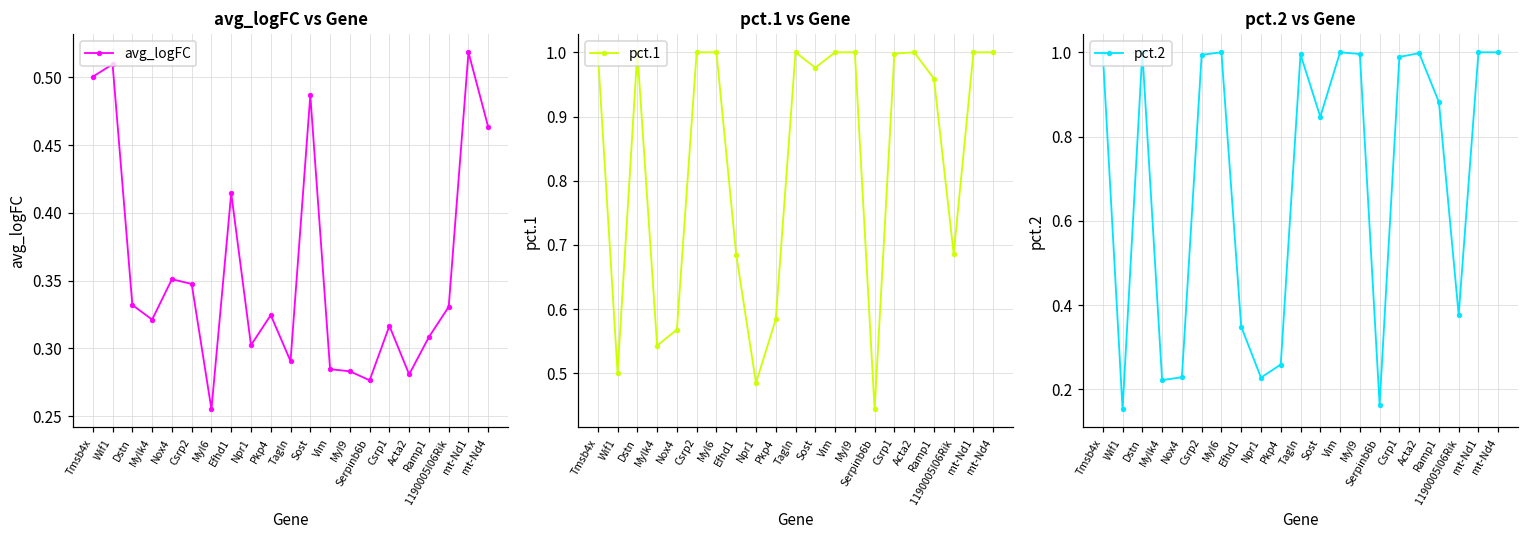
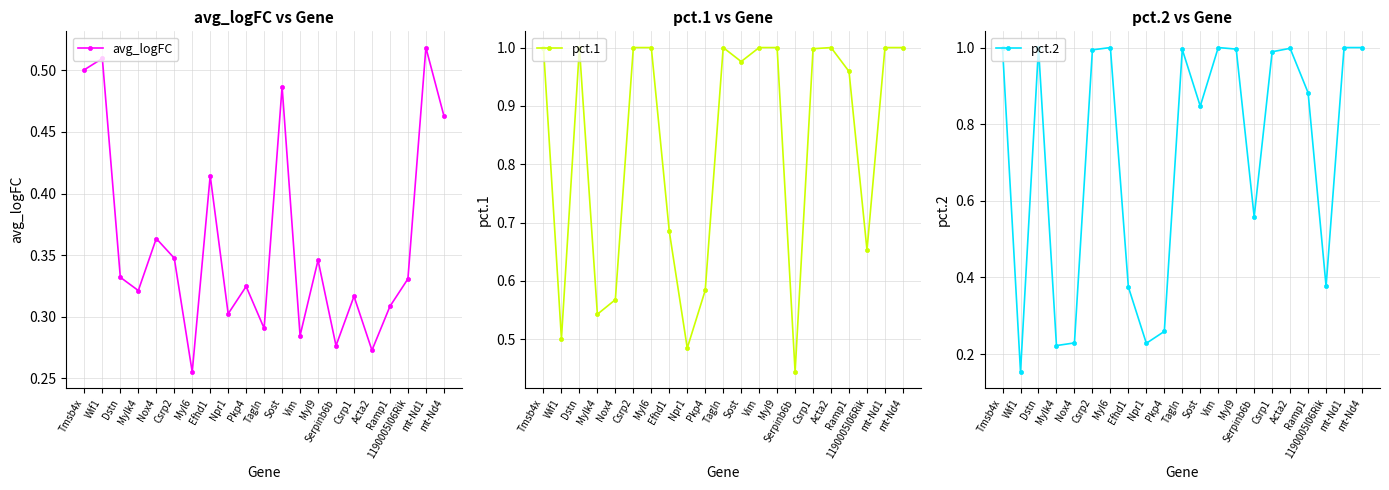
  {
    "avg_logFC vs Gene": {
      "Tmsb4x": 0.501,
      "Dstn": 0.332,
      "Mylk4": 0.321,
-     "Nox4": 0.351,
+     "Nox4": 0.363,
      "Csrp2": 0.348,
      "Myl6": 0.255,
      "Efhd1": 0.415,
      "Npr1": 0.302,
      "Pkp4": 0.325,
      "Tagln": 0.291,
      "Sost": 0.487,
      "Vim": 0.285,
-     "Myl9": 0.283,
+     "Myl9": 0.346,
      "Serpinb6b": 0.276,
      "Csrp1": 0.317,
-     "Acta2": 0.281,
+     "Acta2": 0.273,
      "Ramp1": 0.308,
      "1190005I06Rik": 0.331,
      "mt-Nd1": 0.519,
      "mt-Nd4": 0.463
    },
    "pct.1 vs Gene": {
      "Wif1": 0.50,
      "Mylk4": 0.54,
      "Nox4": 0.57,
      "Csrp2": 1.00,
      "Myl6": 1.00,
      "Efhd1": 0.69,
      "Npr1": 0.49,
      "Pkp4": 0.58,
      "Tagln": 1.00,
      "Sost": 0.98,
      "Vim": 1.00,
      "Myl9": 1.00,
      "Serpinb6b": 0.44,
      "Csrp1": 1.00,
      "Acta2": 1.00,
      "Ramp1": 0.96,
-     "1190005I06Rik": 0.69,
+     "1190005I06Rik": 0.65,
      "mt-Nd1": 1.00,
      "mt-Nd4": 1.00
    },
    "pct.2 vs Gene": {
      "Wif1": 0.15,
      "Mylk4": 0.22,
      "Nox4": 0.23,
      "Csrp2": 0.99,
      "Myl6": 1.00,
-     "Efhd1": 0.35,
+     "Efhd1": 0.38,
      "Npr1": 0.23,
      "Pkp4": 0.26,
      "Tagln": 1.00,
      "Sost": 0.85,
      "Vim": 1.00,
      "Myl9": 1.00,
-     "Serpinb6b": 0.16,
+     "Serpinb6b": 0.56,
      "Csrp1": 0.99,
      "Acta2": 1.00,
      "Ramp1": 0.88,
      "1190005I06Rik": 0.38,
      "mt-Nd1": 1.00,
      "mt-Nd4": 1.00
    }
  }
